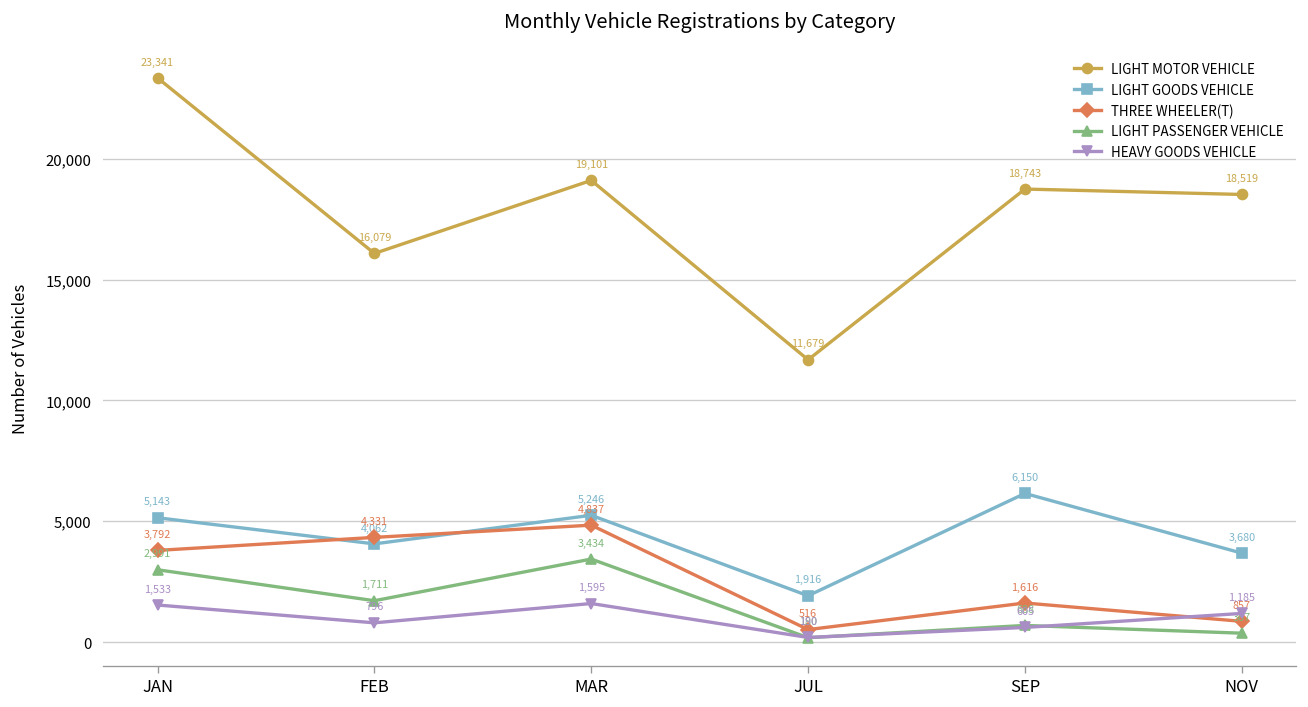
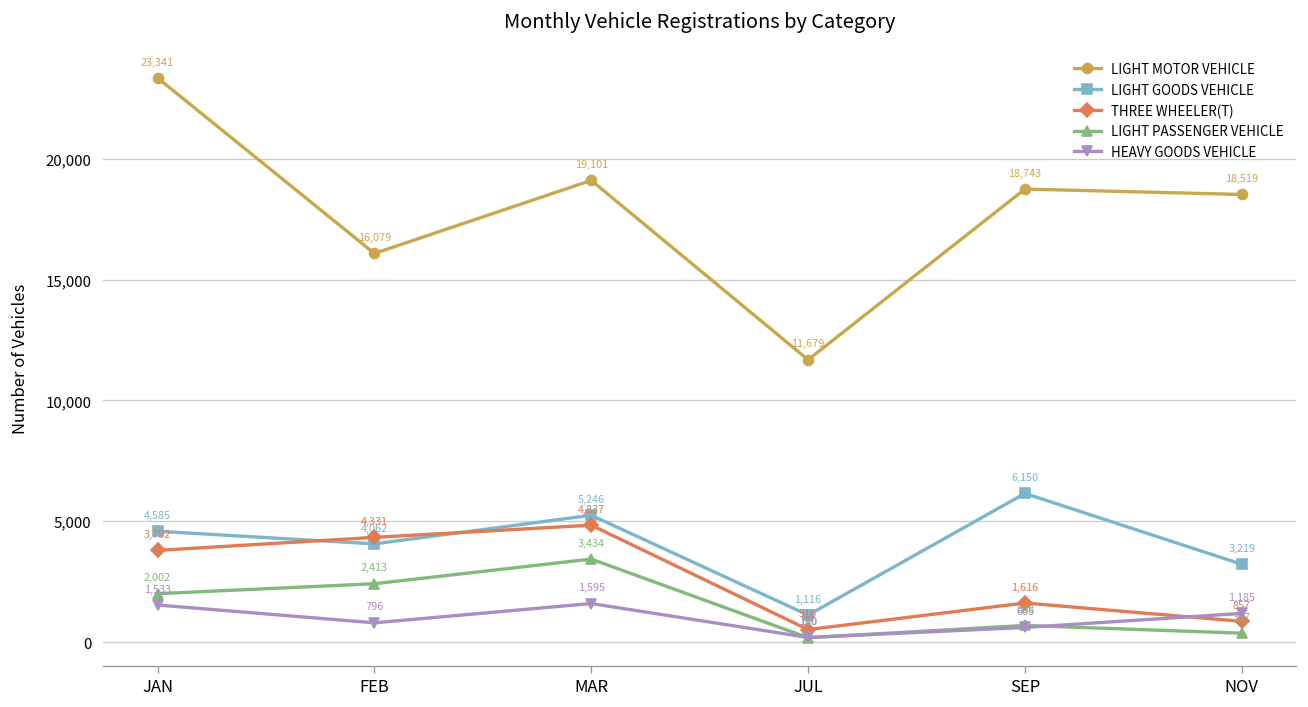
  {
    "LIGHT GOODS VEHICLE": {
-     "JAN": "5,143",
+     "JAN": "4,585",
      "MAR": "5,246",
-     "JUL": "1,916",
+     "JUL": "1,116",
      "SEP": "6,150",
-     "NOV": "3,680"
+     "NOV": "3,219"
    },
    "LIGHT PASSENGER VEHICLE": {
-     "JAN": "2,991",
-     "FEB": "1,711",
+     "JAN": "2,002",
+     "FEB": "2,413",
      "MAR": "3,434"
    },
    "HEAVY GOODS VEHICLE": {
      "FEB": "796",
      "MAR": "1,595"
    }
  }
